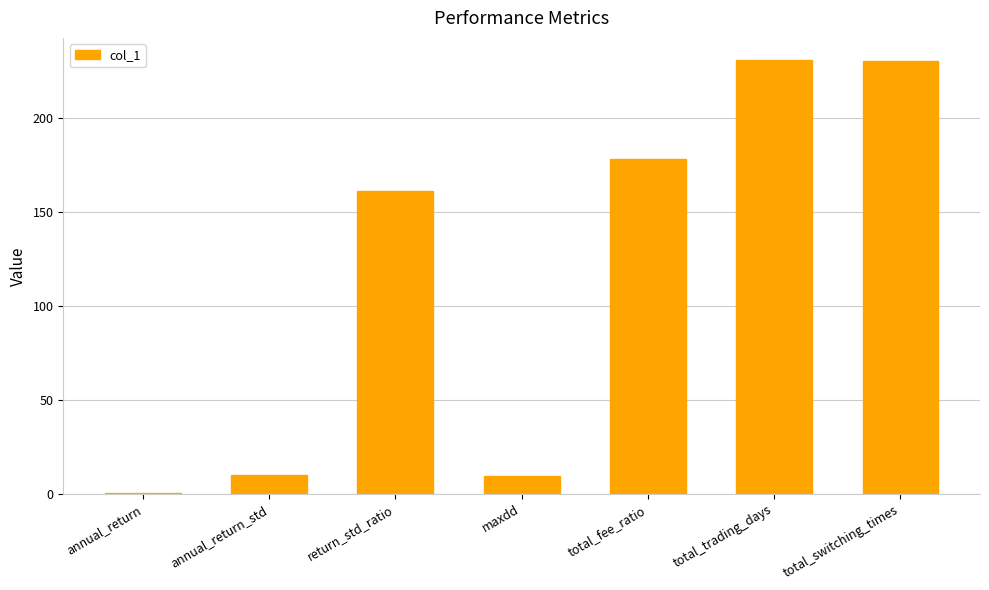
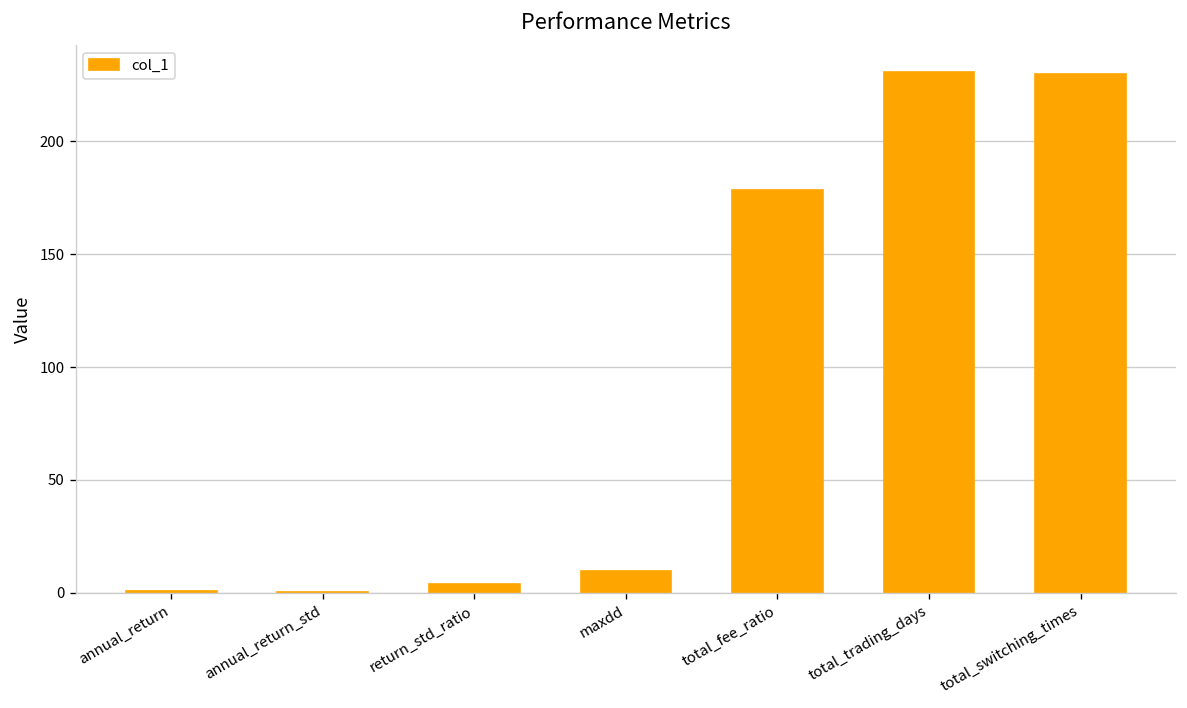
  {
-   "annual_return_std": 10,
-   "return_std_ratio": 161,
+   "annual_return_std": 0,
+   "return_std_ratio": 4,
    "maxdd": 10,
    "total_fee_ratio": 178,
    "total_trading_days": 231,
    "total_switching_times": 230
  }
